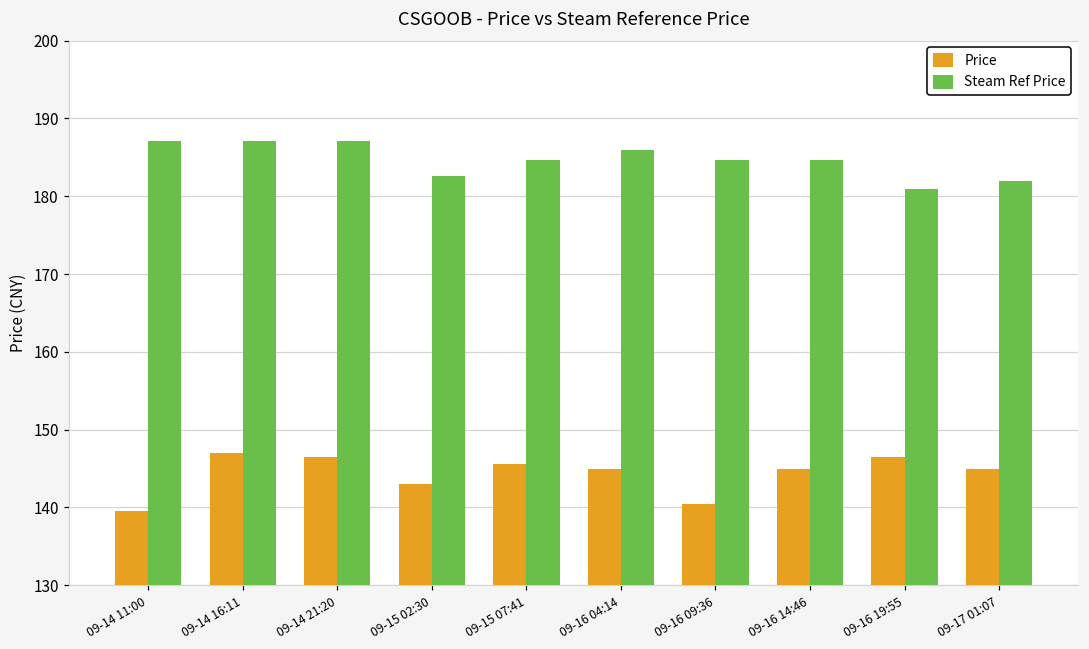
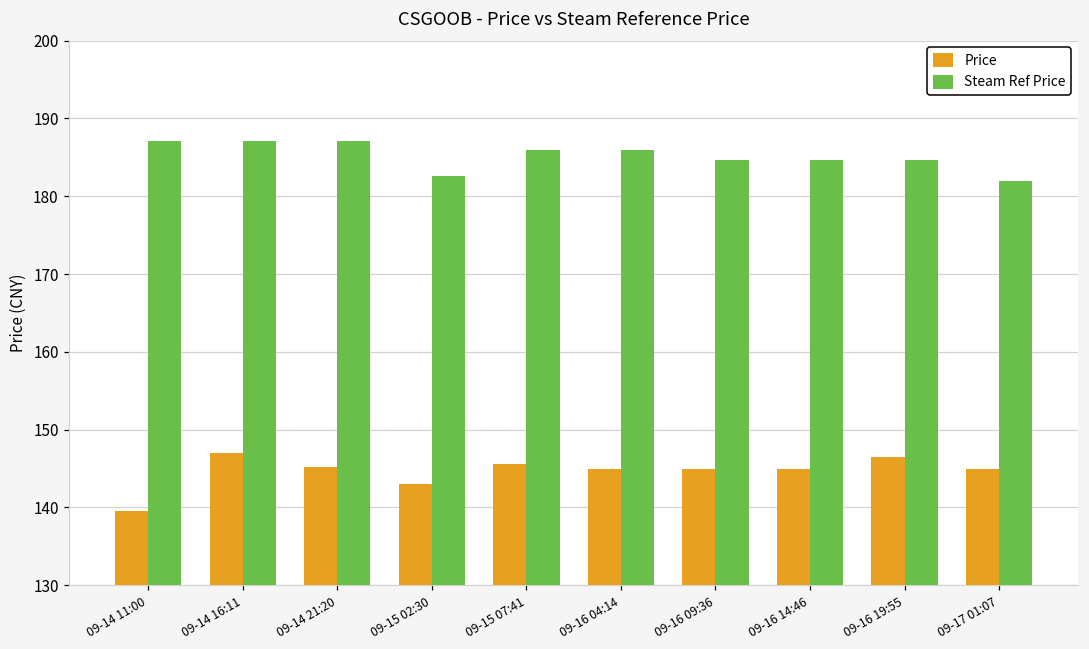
  {
    "Price": {
      "09-14 11:00": 140,
      "09-14 16:11": 147,
-     "09-14 21:20": 147,
+     "09-14 21:20": 145,
      "09-15 02:30": 143,
      "09-15 07:41": 146,
      "09-16 04:14": 145,
-     "09-16 09:36": 140,
+     "09-16 09:36": 145,
      "09-16 14:46": 145,
      "09-16 19:55": 147,
      "09-17 01:07": 145
    },
    "Steam Ref Price": {
      "09-14 11:00": 187,
      "09-14 16:11": 187,
      "09-14 21:20": 187,
      "09-15 02:30": 183,
-     "09-15 07:41": 185,
+     "09-15 07:41": 186,
      "09-16 04:14": 186,
      "09-16 09:36": 185,
      "09-16 14:46": 185,
-     "09-16 19:55": 181,
+     "09-16 19:55": 185,
      "09-17 01:07": 182
    }
  }
